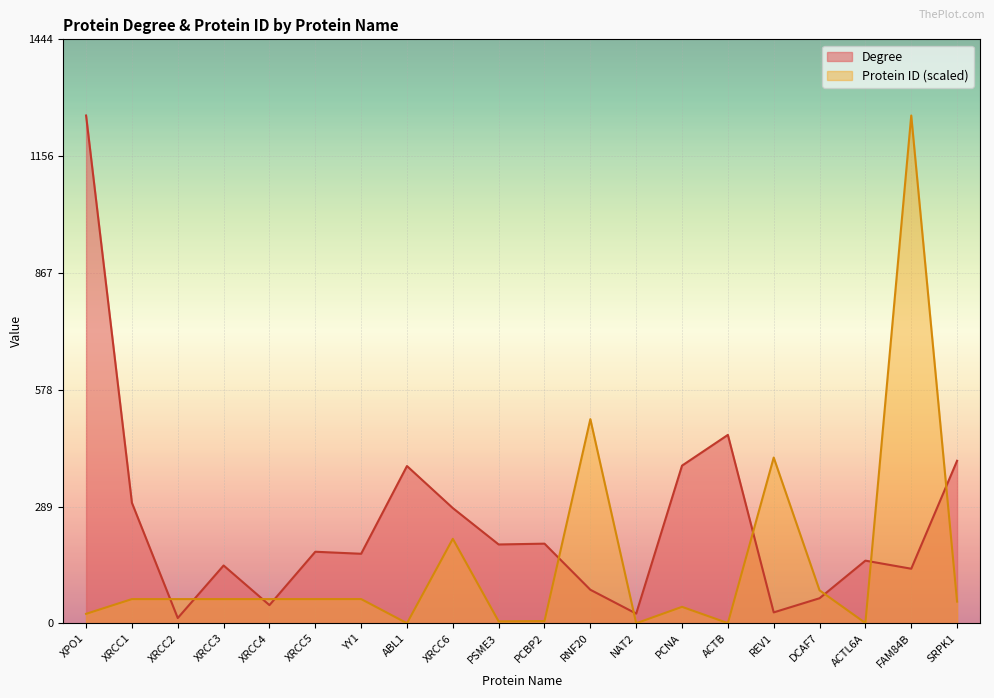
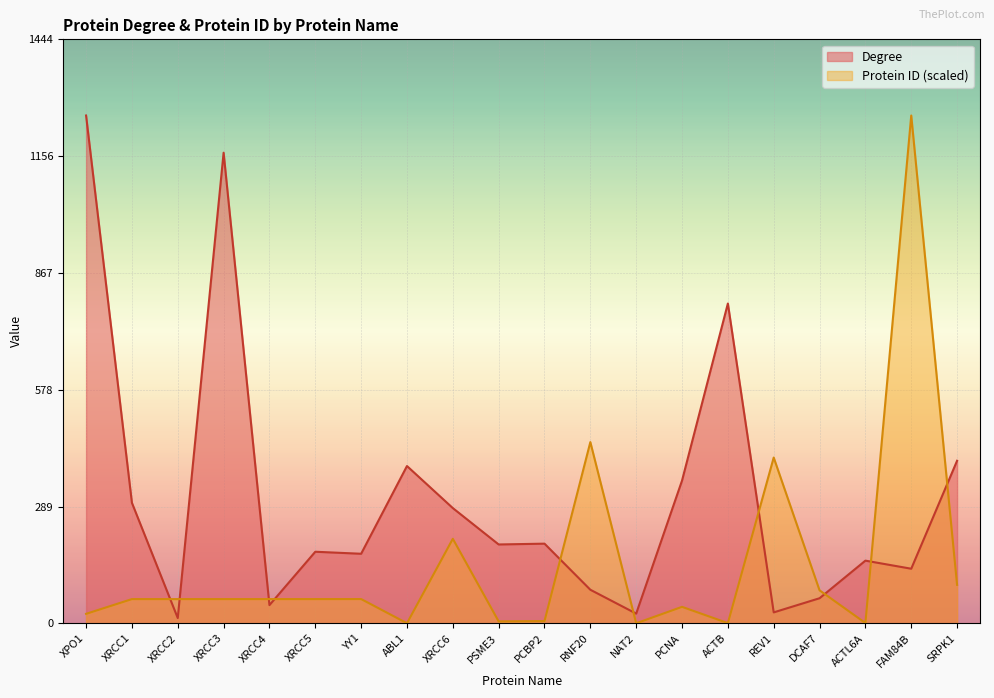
  {
    "Degree": {
      "XPO1": 1260,
      "XRCC1": 300,
      "XRCC2": 10,
-     "XRCC3": 140,
+     "XRCC3": 1160,
      "XRCC4": 50,
      "XRCC5": 180,
      "YY1": 170,
      "ABL1": 390,
      "XRCC6": 290,
      "PSME3": 200,
      "PCBP2": 200,
      "RNF20": 80,
      "NAT2": 20,
-     "PCNA": 390,
-     "ACTB": 470,
+     "PCNA": 350,
+     "ACTB": 790,
      "REV1": 30,
      "DCAF7": 60,
      "ACTL6A": 160,
      "FAM84B": 140,
      "SRPK1": 400
    },
    "Protein ID (scaled)": {
      "XPO1": 20,
      "XRCC1": 60,
      "XRCC2": 60,
      "XRCC3": 60,
      "XRCC4": 60,
      "XRCC5": 60,
      "YY1": 60,
      "ABL1": 0,
      "XRCC6": 210,
      "PSME3": 0,
      "PCBP2": 10,
-     "RNF20": 500,
+     "RNF20": 450,
      "NAT2": 0,
      "PCNA": 40,
      "ACTB": 0,
      "REV1": 410,
      "DCAF7": 80,
      "ACTL6A": 0,
      "FAM84B": 1260,
-     "SRPK1": 50
+     "SRPK1": 100
    }
  }
